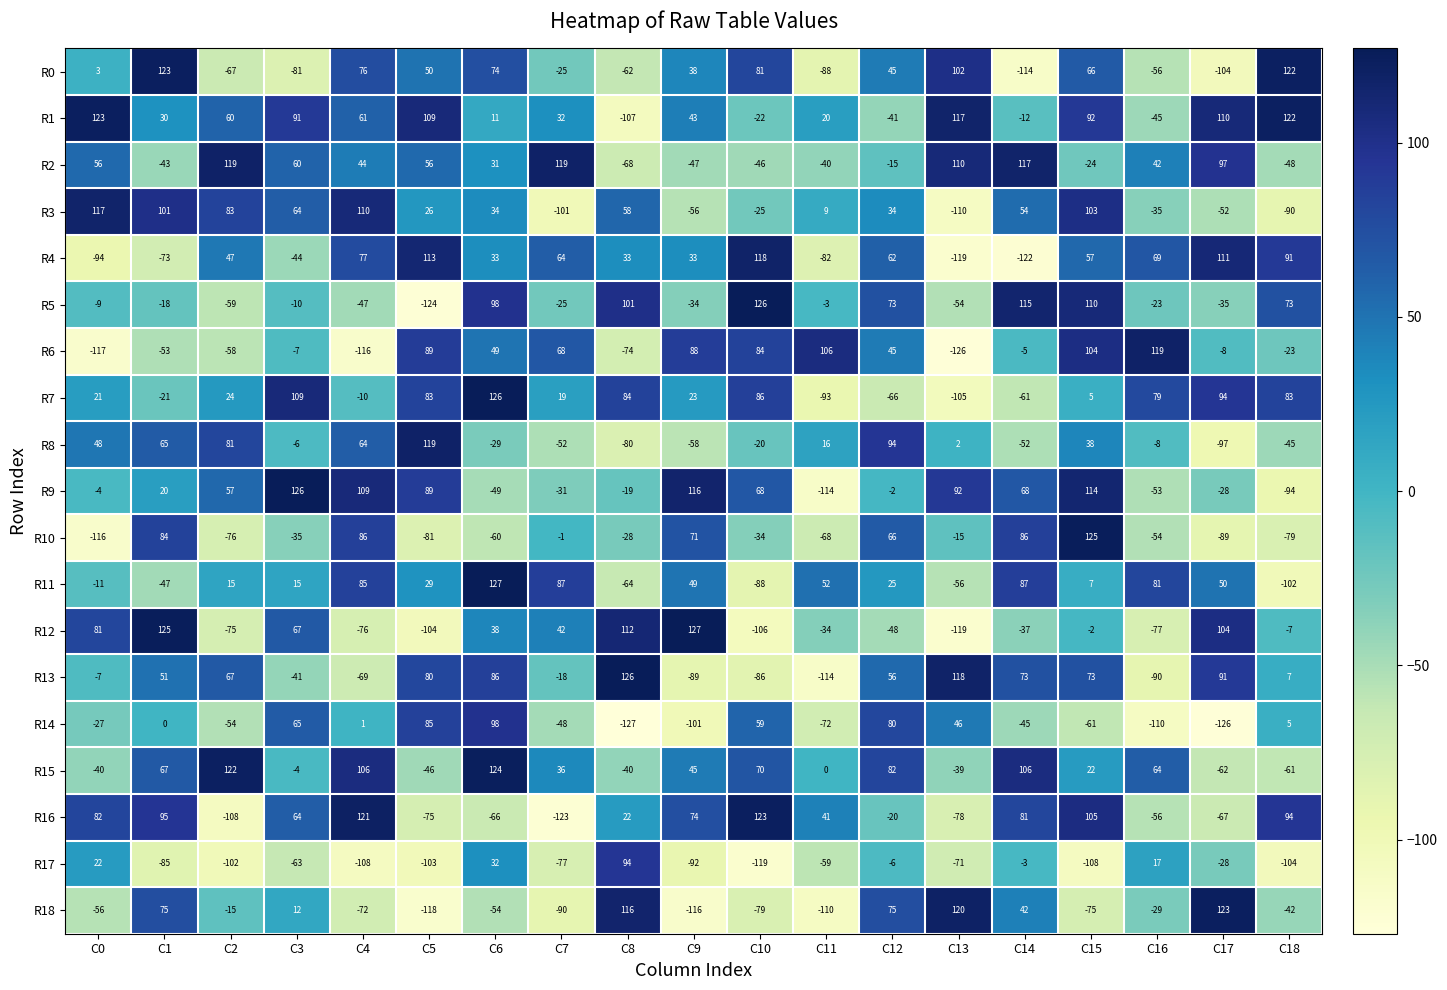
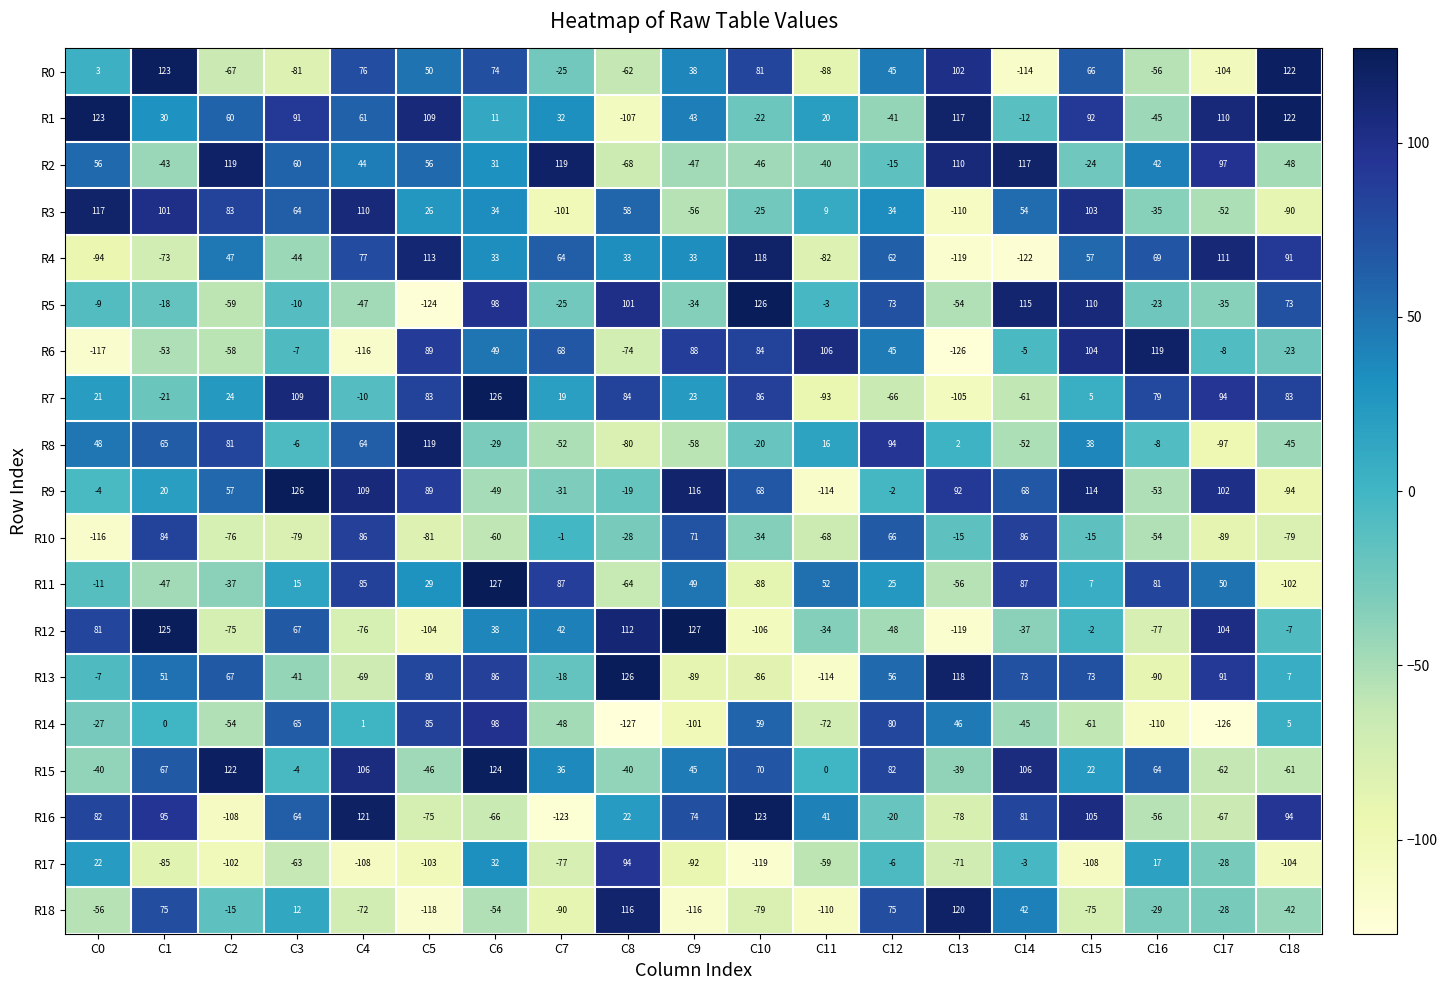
  {
    "R9": {
      "C0": -4,
      "C1": 20,
      "C2": 57,
      "C3": 126,
      "C4": 109,
      "C5": 89,
      "C6": -49,
      "C7": -31,
      "C8": -19,
      "C9": 116,
      "C10": 68,
      "C11": -114,
      "C12": -2,
      "C13": 92,
      "C14": 68,
      "C15": 114,
      "C16": -53,
-     "C17": -28,
+     "C17": 102,
      "C18": -94
    },
    "R10": {
      "C0": -116,
      "C1": 84,
      "C2": -76,
-     "C3": -35,
+     "C3": -79,
      "C4": 86,
      "C5": -81,
      "C6": -60,
      "C7": -1,
      "C8": -28,
      "C9": 71,
      "C10": -34,
      "C11": -68,
      "C12": 66,
      "C13": -15,
      "C14": 86,
-     "C15": 125,
+     "C15": -15,
      "C16": -54,
      "C17": -89,
      "C18": -79
    },
    "R11": {
      "C0": -11,
      "C1": -47,
-     "C2": 15,
+     "C2": -37,
      "C3": 15,
      "C4": 85,
      "C5": 29,
      "C6": 127,
      "C7": 87,
      "C8": -64,
      "C9": 49,
      "C10": -88,
      "C11": 52,
      "C12": 25,
      "C13": -56,
      "C14": 87,
      "C15": 7,
      "C16": 81,
      "C17": 50,
      "C18": -102
    },
    "R18": {
      "C0": -56,
      "C1": 75,
      "C2": -15,
      "C3": 12,
      "C4": -72,
      "C5": -118,
      "C6": -54,
      "C7": -90,
      "C8": 116,
      "C9": -116,
      "C10": -79,
      "C11": -110,
      "C12": 75,
      "C13": 120,
      "C14": 42,
      "C15": -75,
      "C16": -29,
-     "C17": 123,
+     "C17": -28,
      "C18": -42
    }
  }
